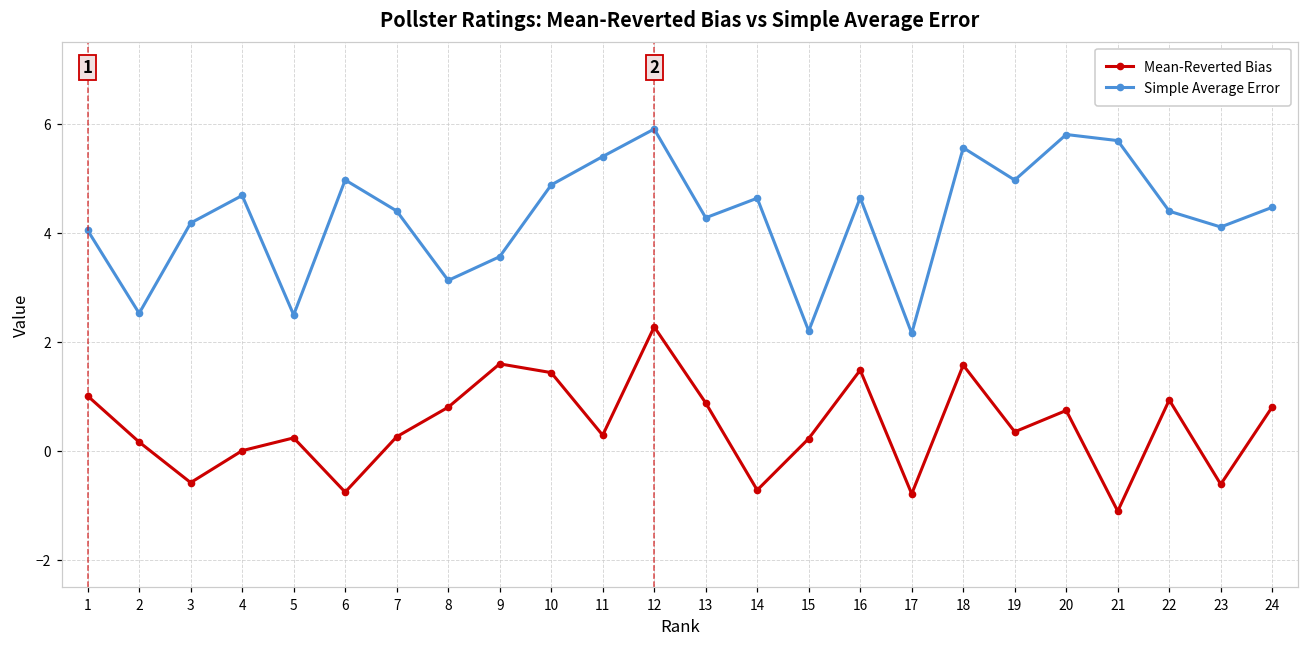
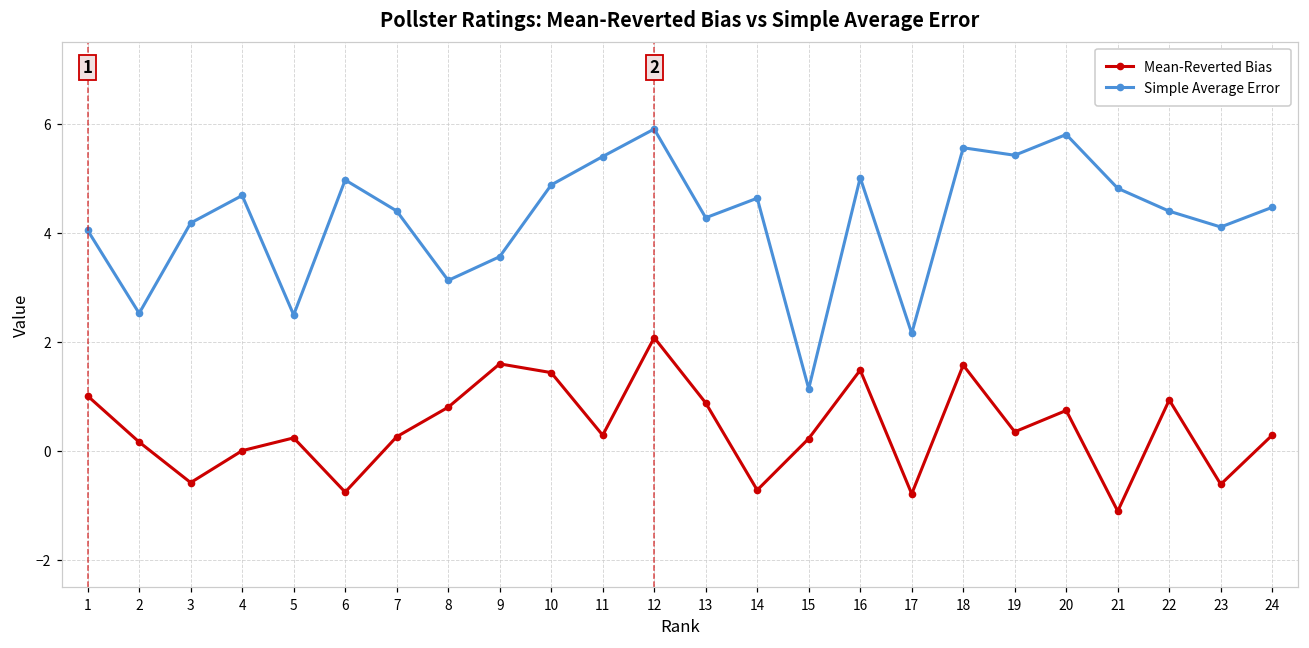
  {
    "Mean-Reverted Bias": {
      "1": 1.0,
      "2": 0.2,
      "3": -0.6,
      "4": 0.0,
      "5": 0.2,
      "6": -0.8,
      "7": 0.3,
      "8": 0.8,
      "9": 1.6,
      "10": 1.4,
      "11": 0.3,
-     "12": 2.3,
+     "12": 2.1,
      "13": 0.9,
      "14": -0.7,
      "15": 0.2,
      "16": 1.5,
      "17": -0.8,
      "18": 1.6,
      "19": 0.3,
      "20": 0.7,
      "21": -1.1,
      "22": 0.9,
      "23": -0.6,
-     "24": 0.8
+     "24": 0.3
    },
    "Simple Average Error": {
      "1": 4.0,
      "2": 2.5,
      "3": 4.2,
      "4": 4.7,
      "5": 2.5,
      "6": 5.0,
      "7": 4.4,
      "8": 3.1,
      "9": 3.6,
      "10": 4.9,
      "11": 5.4,
      "12": 5.9,
      "13": 4.3,
      "14": 4.6,
-     "15": 2.2,
-     "16": 4.6,
+     "15": 1.1,
+     "16": 5.0,
      "17": 2.2,
      "18": 5.6,
-     "19": 5.0,
+     "19": 5.4,
      "20": 5.8,
-     "21": 5.7,
+     "21": 4.8,
      "22": 4.4,
      "23": 4.1,
      "24": 4.5
    }
  }
